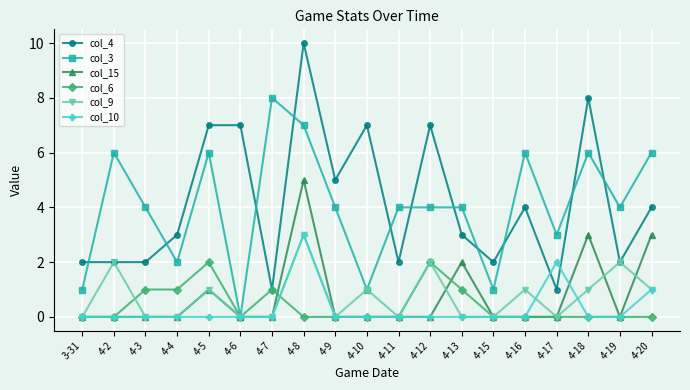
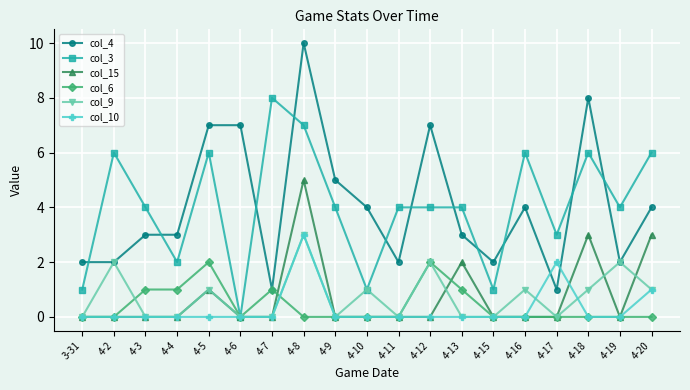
  {
    "col_4": {
      "3-31": 2,
-     "4-3": 2,
+     "4-3": 3,
      "4-4": 3,
      "4-5": 7,
      "4-6": 7,
      "4-8": 10,
      "4-9": 5,
-     "4-10": 7,
+     "4-10": 4,
      "4-11": 2,
      "4-12": 7,
      "4-13": 3,
      "4-15": 2,
      "4-16": 4,
      "4-17": 1,
      "4-18": 8,
      "4-20": 4
    },
    "col_3": {
      "3-31": 1,
      "4-2": 6,
      "4-3": 4,
      "4-4": 2,
      "4-5": 6,
      "4-7": 8,
      "4-8": 7,
      "4-9": 4,
      "4-11": 4,
      "4-12": 4,
      "4-13": 4,
      "4-15": 1,
      "4-16": 6,
      "4-17": 3,
      "4-18": 6,
      "4-19": 4,
      "4-20": 6
    }
  }
